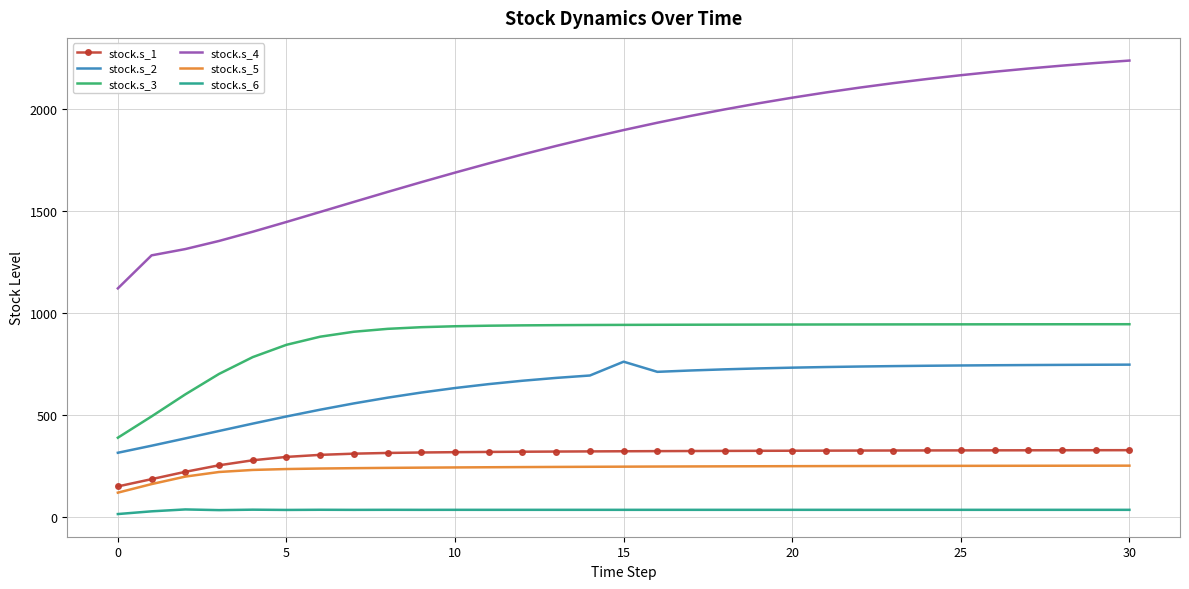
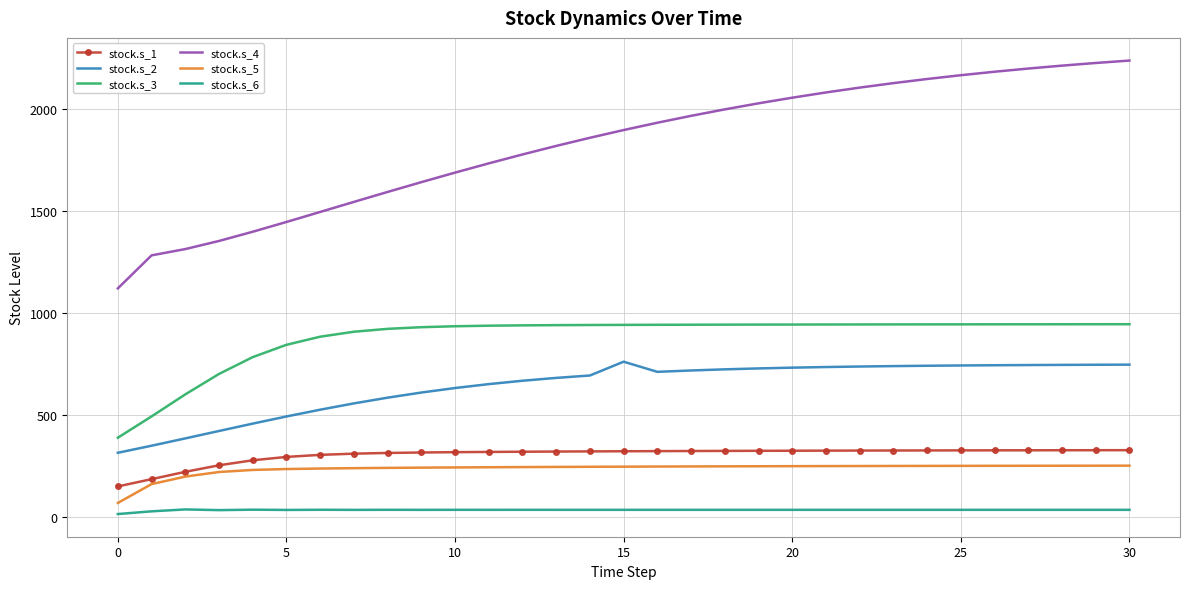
  {
    "stock.s_1": {
      "0": 150,
      "5": 290,
      "10": 320,
      "15": 320,
      "20": 320,
      "25": 330,
      "30": 330
    },
    "stock.s_2": {
      "0": 310,
      "5": 490,
      "10": 630,
      "15": 760,
      "20": 730,
      "25": 740,
      "30": 750
    },
    "stock.s_4": {
      "0": 1120,
      "5": 1450,
      "10": 1690,
      "15": 1900,
      "20": 2060,
      "25": 2170,
      "30": 2240
    },
    "stock.s_5": {
-     "0": 120,
+     "0": 70,
      "5": 230,
      "10": 240,
      "15": 250,
      "20": 250,
      "25": 250,
      "30": 250
    }
  }
